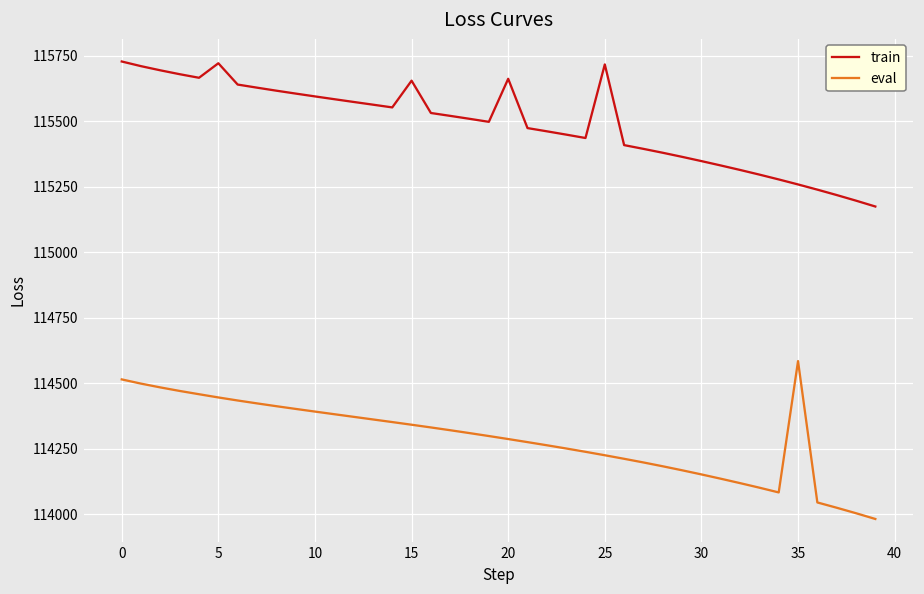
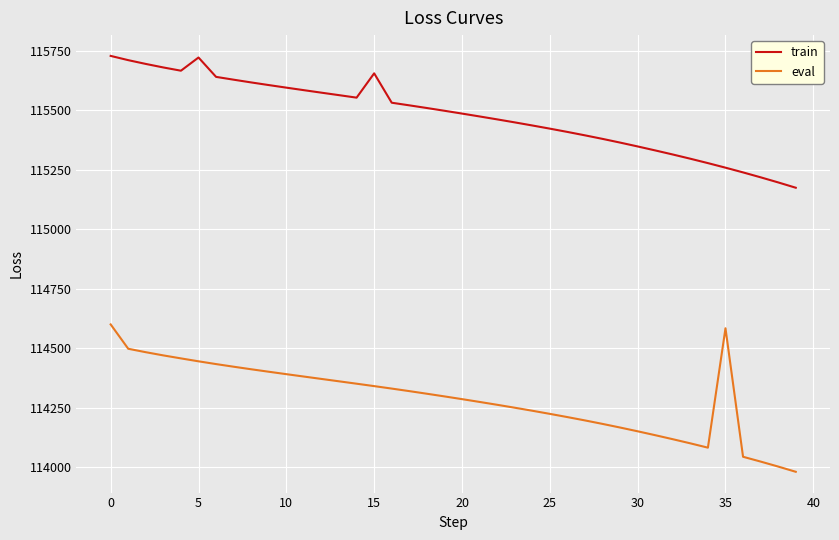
  {
    "train": {
      "0": 115730,
      "5": 115720,
      "10": 115590,
      "15": 115650,
-     "20": 115660,
-     "25": 115720,
+     "20": 115490,
+     "25": 115420,
      "30": 115350,
      "35": 115260
    },
    "eval": {
-     "0": 114510,
+     "0": 114600,
      "5": 114450,
      "10": 114390,
      "15": 114340,
      "20": 114290,
      "25": 114220,
      "30": 114150,
      "35": 114580
    }
  }
